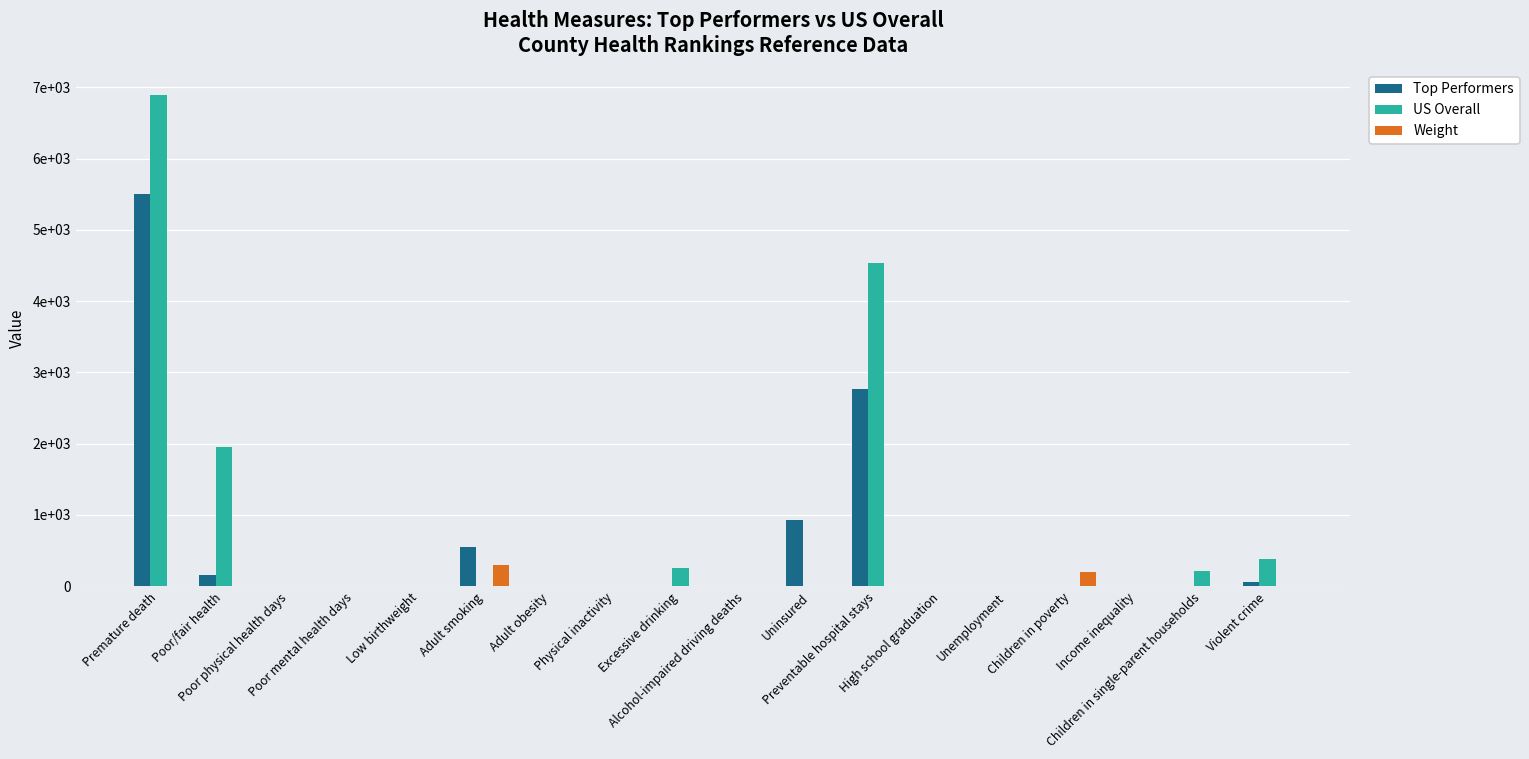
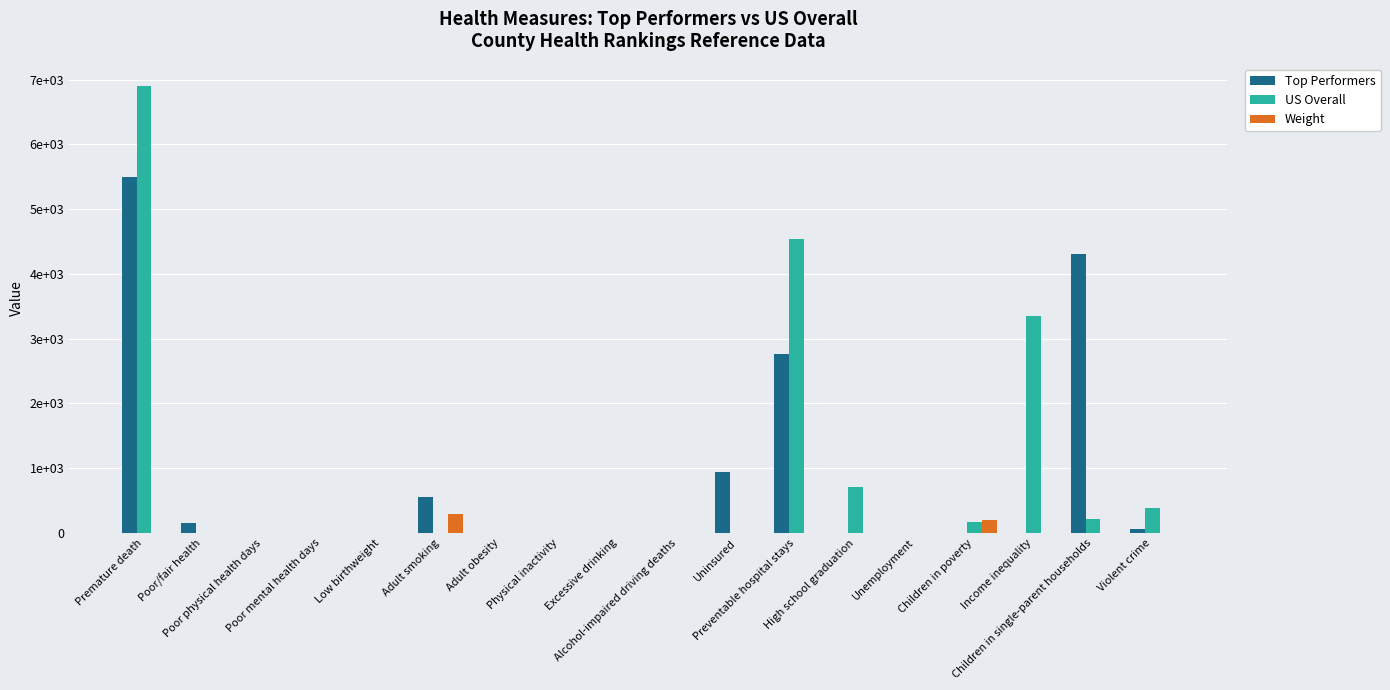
  {
    "Top Performers": {
      "Premature death": 5500,
      "Poor/fair health": 200,
      "Adult smoking": 600,
      "Uninsured": 900,
      "Preventable hospital stays": 2800,
-     "Children in single-parent households": 0,
+     "Children in single-parent households": 4300,
      "Violent crime": 100
    },
    "US Overall": {
      "Premature death": 6900,
-     "Poor/fair health": 2000,
-     "Excessive drinking": 200,
+     "Poor/fair health": 0,
+     "Excessive drinking": 0,
      "Preventable hospital stays": 4500,
-     "High school graduation": 0,
-     "Children in poverty": 0,
-     "Income inequality": 0,
+     "High school graduation": 700,
+     "Children in poverty": 200,
+     "Income inequality": 3300,
      "Children in single-parent households": 200,
      "Violent crime": 400
    },
    "Weight": {
      "Adult smoking": 300,
      "Children in poverty": 200
    }
  }
